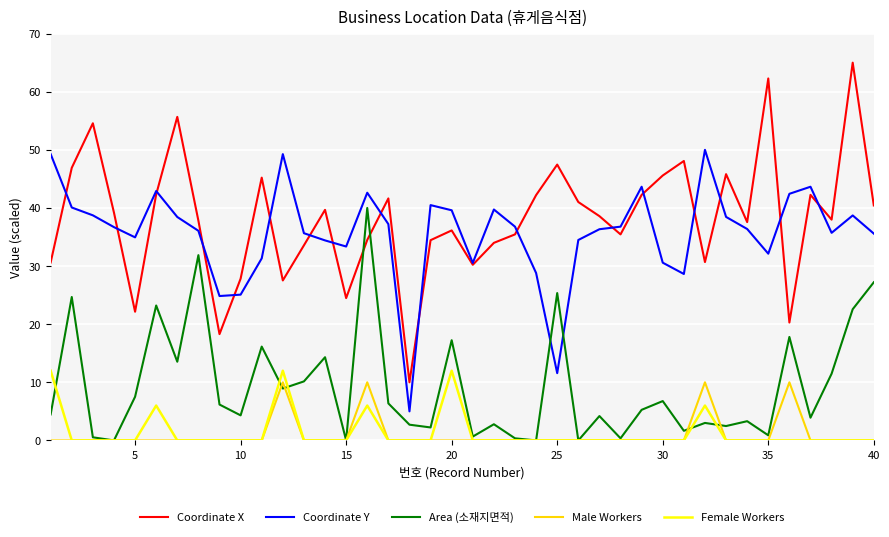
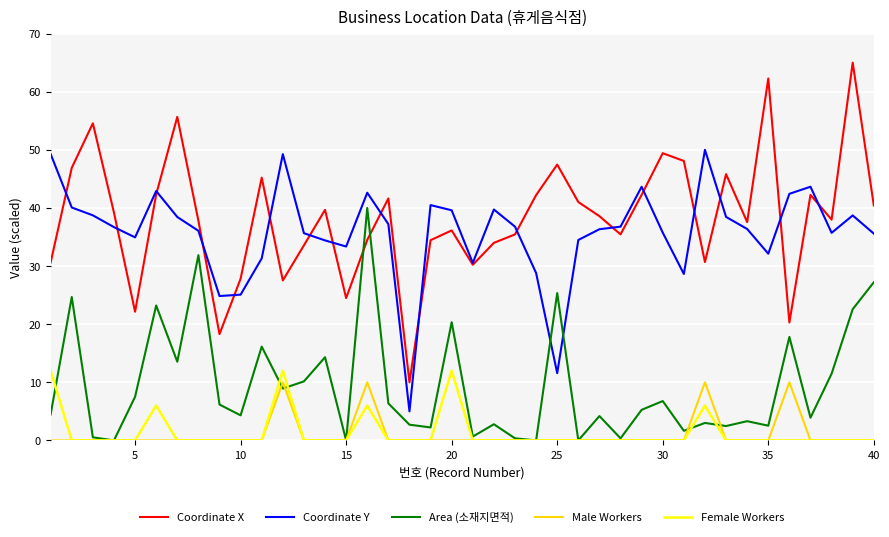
  {
    "Coordinate X": {
      "5": 22,
      "10": 28,
      "15": 24,
      "20": 36,
      "25": 47,
-     "30": 46,
+     "30": 49,
      "35": 62,
      "40": 40
    },
    "Coordinate Y": {
      "5": 35,
      "10": 25,
      "15": 33,
      "20": 40,
      "25": 12,
-     "30": 31,
+     "30": 36,
      "35": 32,
      "40": 36
    },
    "Area (소재지면적)": {
      "5": 8,
      "10": 4,
-     "20": 17,
+     "20": 20,
      "25": 25,
      "30": 7,
-     "35": 1,
+     "35": 3,
      "40": 27
    }
  }
